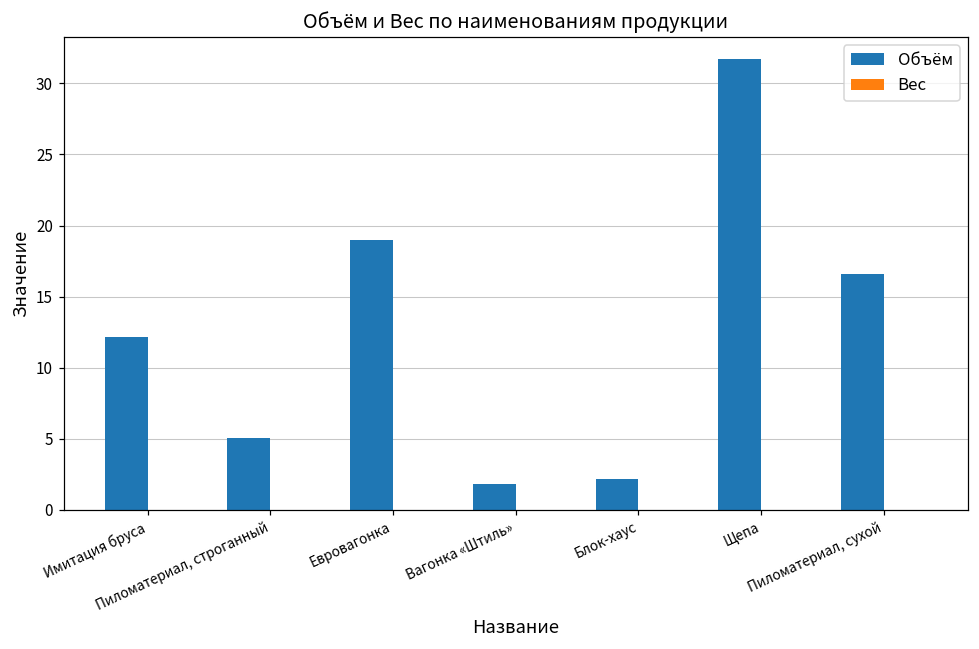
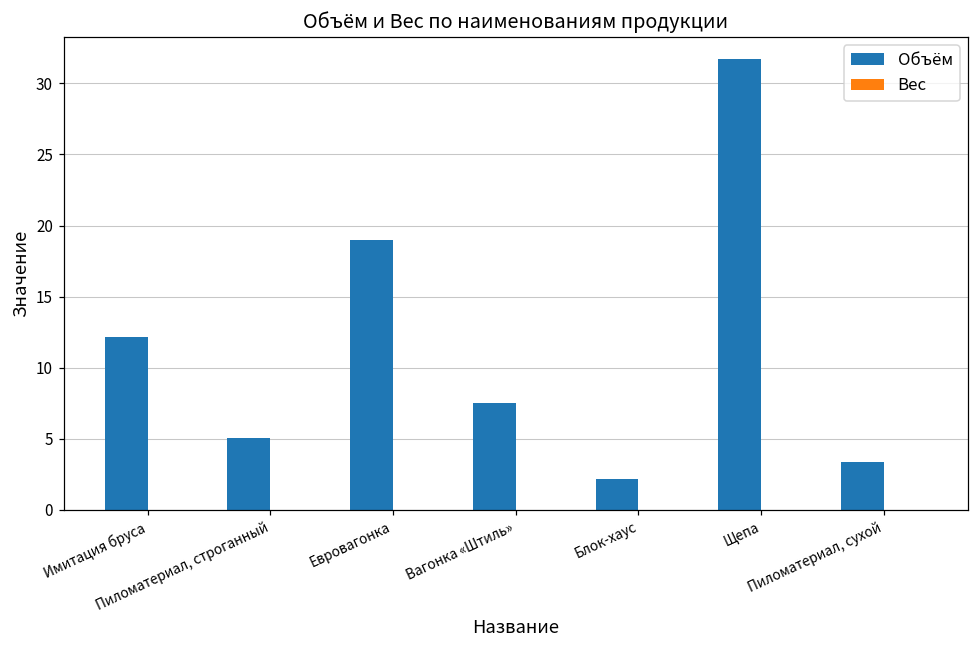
  {
    "Объём": {
      "Имитация бруса": 12.2,
      "Пиломатериал, строганный": 5.1,
      "Евровагонка": 19.0,
-     "Вагонка «Штиль»": 1.8,
+     "Вагонка «Штиль»": 7.5,
      "Блок-хаус": 2.2,
      "Щепа": 31.7,
-     "Пиломатериал, сухой": 16.6
+     "Пиломатериал, сухой": 3.3
    },
    "Вес": {
      "Имитация бруса": 0.0,
      "Пиломатериал, строганный": 0.0,
      "Евровагонка": 0.0,
      "Вагонка «Штиль»": 0.0,
      "Блок-хаус": 0.0,
      "Щепа": 0.0,
      "Пиломатериал, сухой": 0.0
    }
  }
